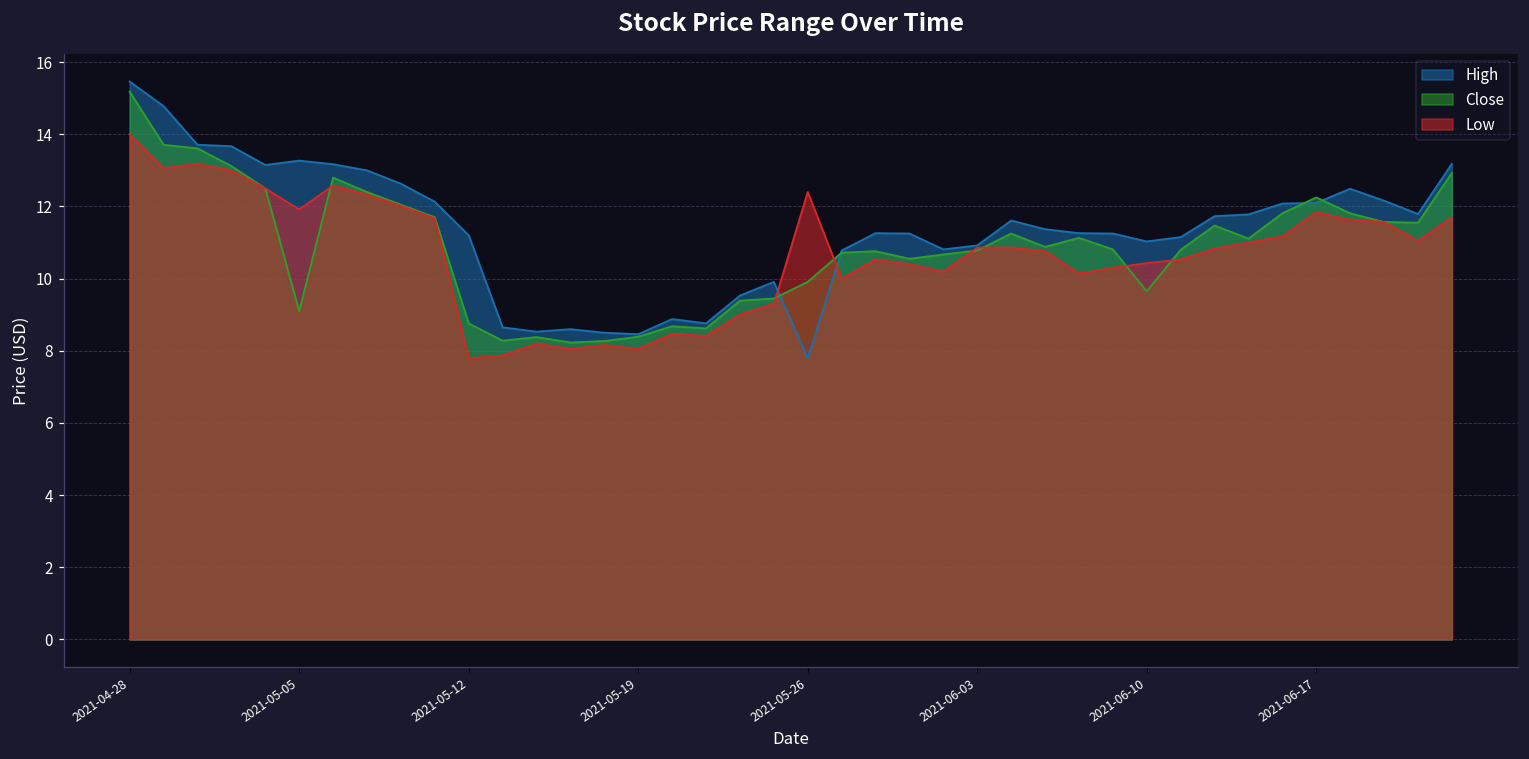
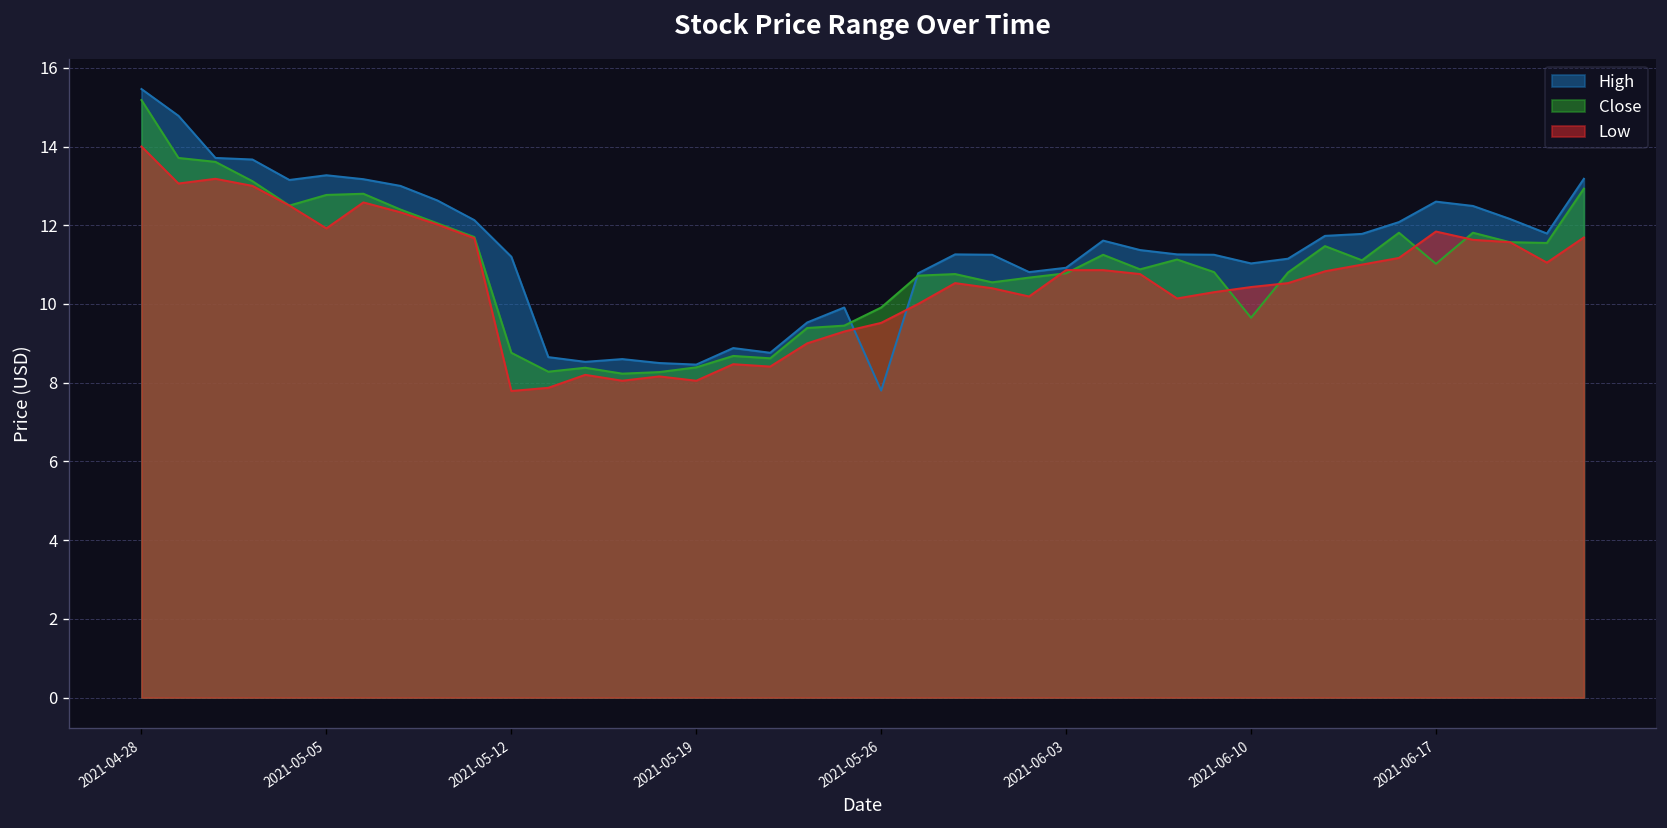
  {
    "High": {
      "2021-04-28": 15.5,
      "2021-05-05": 13.3,
      "2021-05-12": 11.2,
      "2021-05-26": 7.8,
      "2021-06-10": 11.0,
-     "2021-06-17": 12.1
+     "2021-06-17": 12.6
    },
    "Close": {
      "2021-04-28": 15.2,
-     "2021-05-05": 9.1,
+     "2021-05-05": 12.8,
      "2021-05-12": 8.8,
      "2021-05-26": 9.9,
      "2021-06-03": 10.8,
      "2021-06-10": 9.7,
-     "2021-06-17": 12.3
+     "2021-06-17": 11.0
    },
    "Low": {
      "2021-04-28": 14.0,
      "2021-05-05": 11.9,
      "2021-05-12": 7.8,
      "2021-05-19": 8.1,
-     "2021-05-26": 12.4,
+     "2021-05-26": 9.5,
      "2021-06-10": 10.4,
      "2021-06-17": 11.8
    }
  }
